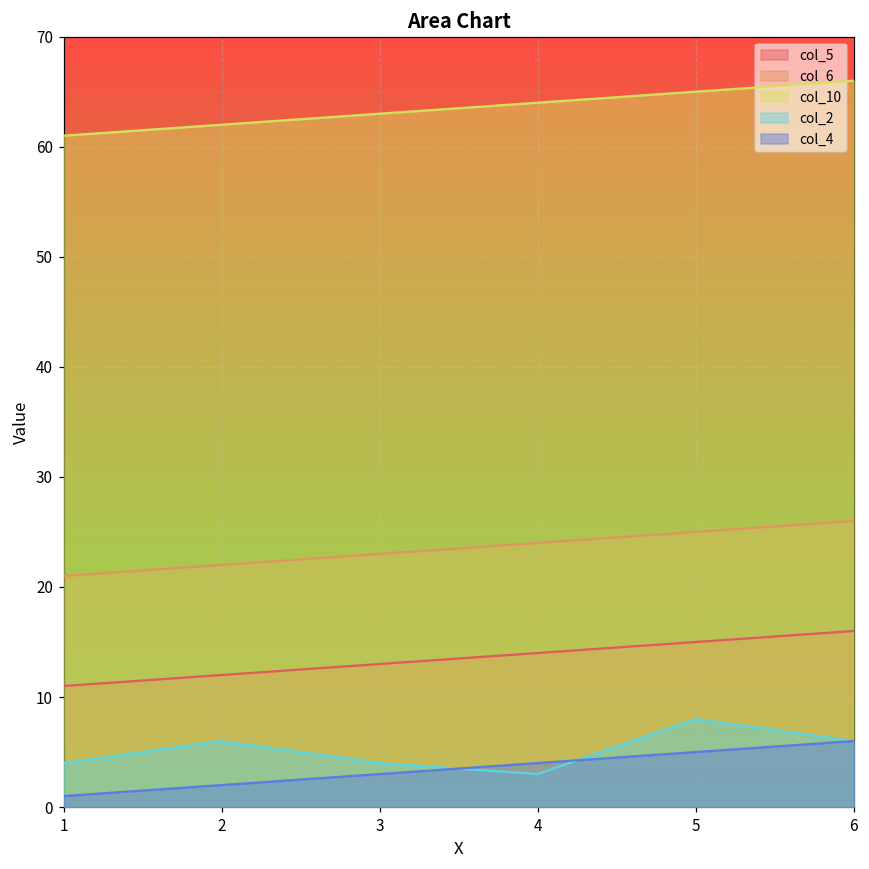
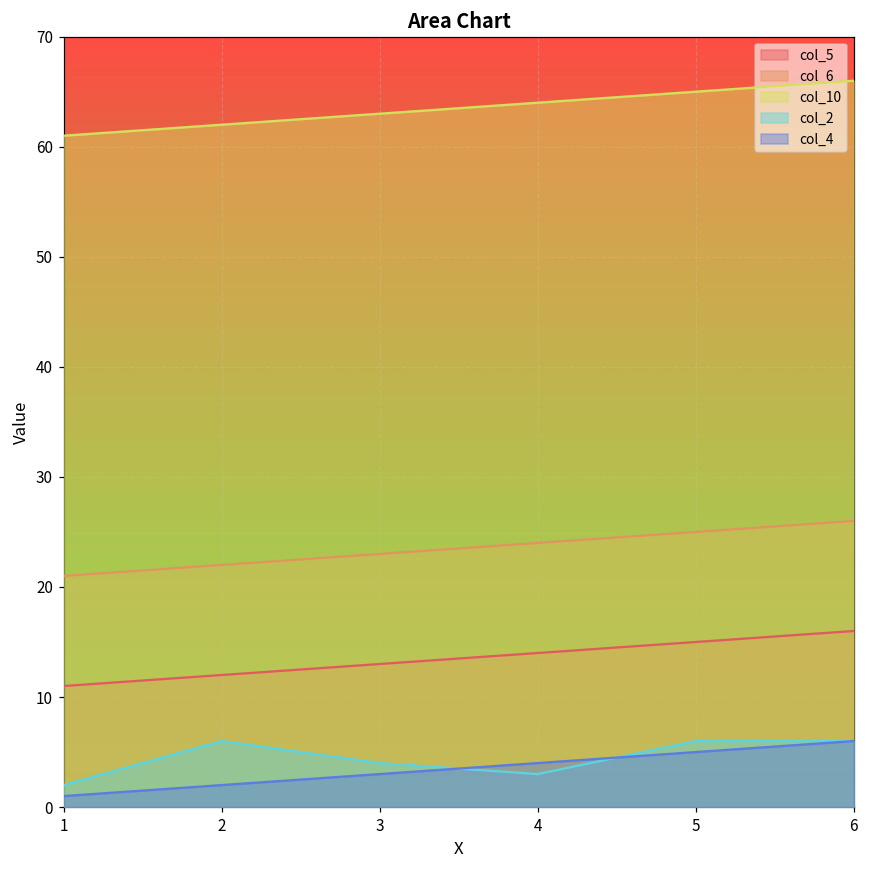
  {
    "col_2": {
-     "1": 4,
+     "1": 2,
      "2": 6,
      "3": 4,
      "4": 3,
-     "5": 8
+     "5": 6
    },
    "col_4": {
      "1": 1,
      "2": 2,
      "3": 3,
      "4": 4,
      "5": 5
    }
  }
